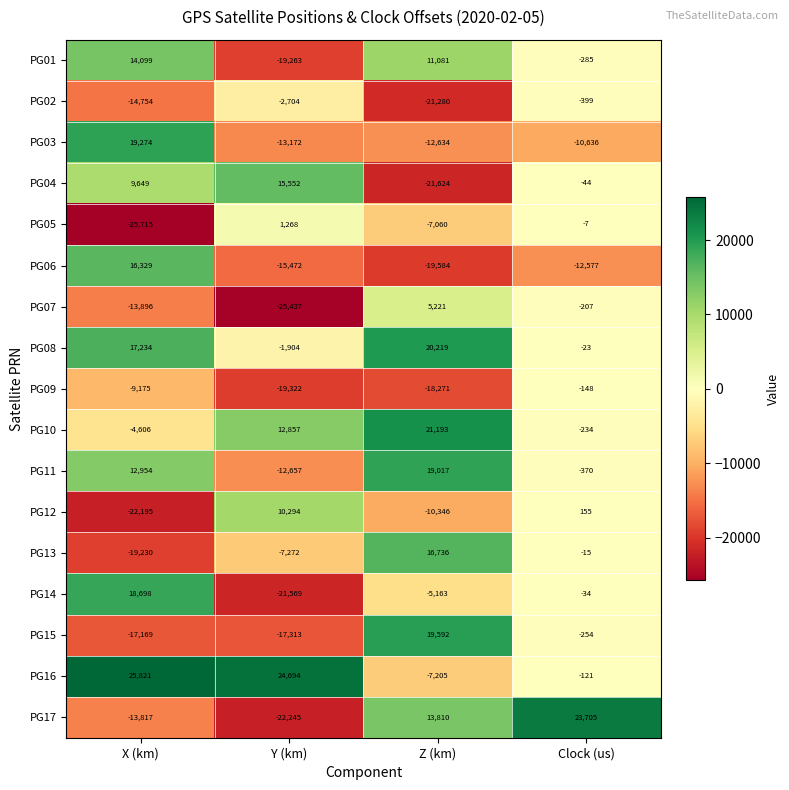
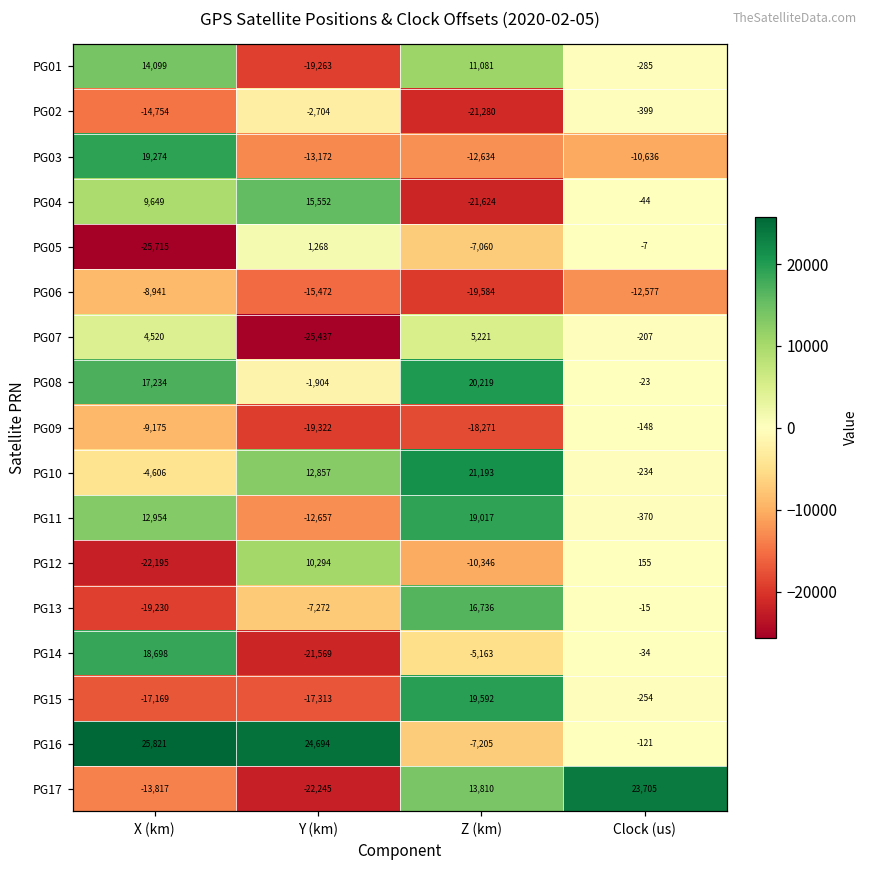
  {
    "PG01": {
      "X (km)": "14,099",
      "Y (km)": "-19,263",
      "Z (km)": "11,081",
      "Clock (us)": "-285"
    },
    "PG02": {
      "X (km)": "-14,754",
      "Y (km)": "-2,704",
      "Z (km)": "-21,280",
      "Clock (us)": "-399"
    },
    "PG03": {
      "X (km)": "19,274",
      "Y (km)": "-13,172",
      "Z (km)": "-12,634",
      "Clock (us)": "-10,636"
    },
    "PG04": {
      "X (km)": "9,649",
      "Y (km)": "15,552",
      "Z (km)": "-21,624",
      "Clock (us)": "-44"
    },
    "PG05": {
      "X (km)": "-25,715",
      "Y (km)": "1,268",
      "Z (km)": "-7,060",
      "Clock (us)": "-7"
    },
    "PG06": {
-     "X (km)": "16,329",
+     "X (km)": "-8,941",
      "Y (km)": "-15,472",
      "Z (km)": "-19,584",
      "Clock (us)": "-12,577"
    },
    "PG07": {
-     "X (km)": "-13,896",
+     "X (km)": "4,520",
      "Y (km)": "-25,437",
      "Z (km)": "5,221",
      "Clock (us)": "-207"
    },
    "PG08": {
      "X (km)": "17,234",
      "Y (km)": "-1,904",
      "Z (km)": "20,219",
      "Clock (us)": "-23"
    },
    "PG09": {
      "X (km)": "-9,175",
      "Y (km)": "-19,322",
      "Z (km)": "-18,271",
      "Clock (us)": "-148"
    },
    "PG10": {
      "X (km)": "-4,606",
      "Y (km)": "12,857",
      "Z (km)": "21,193",
      "Clock (us)": "-234"
    },
    "PG11": {
      "X (km)": "12,954",
      "Y (km)": "-12,657",
      "Z (km)": "19,017",
      "Clock (us)": "-370"
    },
    "PG12": {
      "X (km)": "-22,195",
      "Y (km)": "10,294",
      "Z (km)": "-10,346",
      "Clock (us)": "155"
    },
    "PG13": {
      "X (km)": "-19,230",
      "Y (km)": "-7,272",
      "Z (km)": "16,736",
      "Clock (us)": "-15"
    },
    "PG14": {
      "X (km)": "18,698",
      "Y (km)": "-21,569",
      "Z (km)": "-5,163",
      "Clock (us)": "-34"
    },
    "PG15": {
      "X (km)": "-17,169",
      "Y (km)": "-17,313",
      "Z (km)": "19,592",
      "Clock (us)": "-254"
    },
    "PG16": {
      "X (km)": "25,821",
      "Y (km)": "24,694",
      "Z (km)": "-7,205",
      "Clock (us)": "-121"
    },
    "PG17": {
      "X (km)": "-13,817",
      "Y (km)": "-22,245",
      "Z (km)": "13,810",
      "Clock (us)": "23,705"
    }
  }
